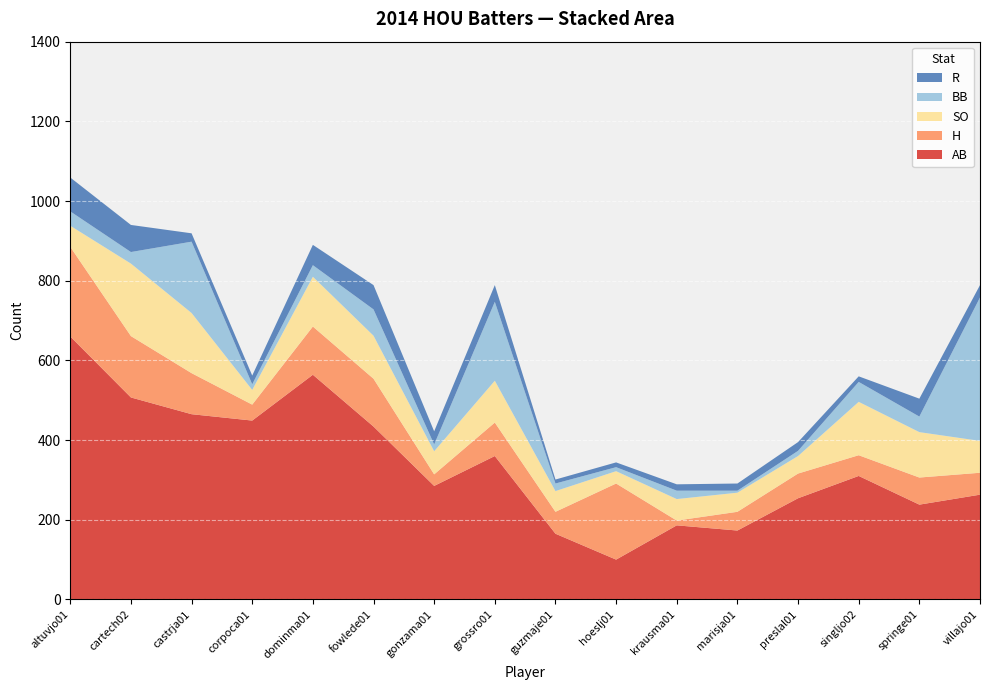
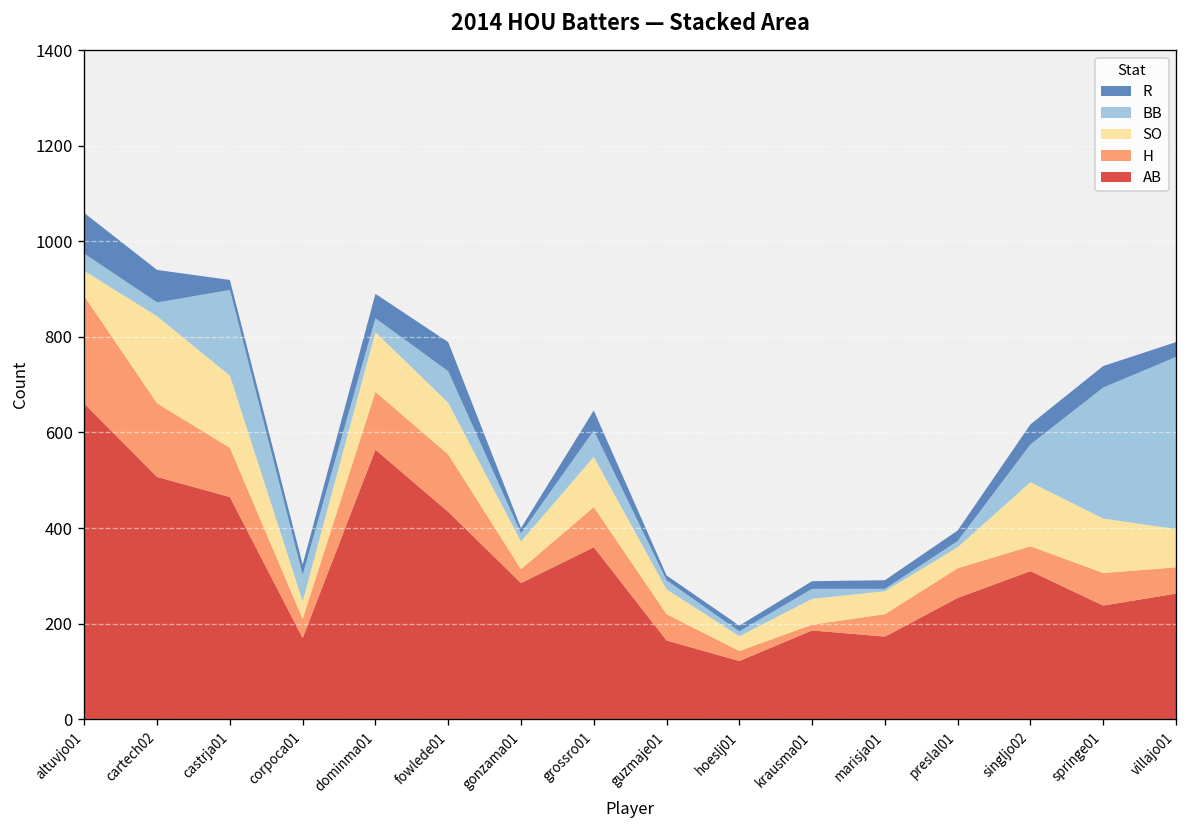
  {
    "AB": {
      "altuvjo01": 660,
      "cartech02": 510,
      "castrja01": 470,
-     "corpoca01": 450,
+     "corpoca01": 170,
      "dominma01": 560,
      "fowlede01": 430,
      "gonzama01": 290,
      "grossro01": 360,
      "guzmaje01": 170,
-     "hoeslj01": 100,
+     "hoeslj01": 120,
      "krausma01": 190,
      "marisja01": 170,
      "preslal01": 250,
      "singljo02": 310,
      "springe01": 240,
      "villajo01": 260
    },
    "H": {
      "altuvjo01": 230,
      "cartech02": 150,
      "castrja01": 100,
      "corpoca01": 40,
      "dominma01": 120,
      "fowlede01": 120,
      "gonzama01": 30,
      "grossro01": 80,
      "guzmaje01": 60,
-     "hoeslj01": 190,
+     "hoeslj01": 20,
      "krausma01": 10,
      "marisja01": 50,
      "preslal01": 60,
      "singljo02": 50,
      "springe01": 70,
      "villajo01": 60
    },
    "SO": {
      "altuvjo01": 50,
      "cartech02": 180,
      "castrja01": 150,
      "corpoca01": 40,
      "dominma01": 130,
      "fowlede01": 110,
      "gonzama01": 60,
      "grossro01": 110,
      "guzmaje01": 50,
      "hoeslj01": 30,
      "krausma01": 50,
      "preslal01": 40,
      "singljo02": 130,
      "springe01": 110,
      "villajo01": 80
    },
    "BB": {
      "altuvjo01": 40,
      "cartech02": 30,
      "castrja01": 180,
-     "corpoca01": 10,
+     "corpoca01": 60,
      "dominma01": 30,
      "fowlede01": 70,
      "gonzama01": 20,
-     "grossro01": 200,
+     "grossro01": 60,
      "guzmaje01": 20,
      "hoeslj01": 10,
      "krausma01": 20,
      "preslal01": 10,
-     "singljo02": 50,
-     "springe01": 40,
+     "singljo02": 80,
+     "springe01": 270,
      "villajo01": 360
    },
    "R": {
      "altuvjo01": 90,
      "cartech02": 70,
      "castrja01": 20,
      "corpoca01": 20,
      "dominma01": 50,
      "fowlede01": 60,
-     "gonzama01": 30,
+     "gonzama01": 10,
      "grossro01": 40,
      "guzmaje01": 10,
      "hoeslj01": 10,
      "krausma01": 20,
      "marisja01": 20,
      "preslal01": 20,
-     "singljo02": 10,
+     "singljo02": 40,
      "springe01": 50,
      "villajo01": 30
    }
  }
